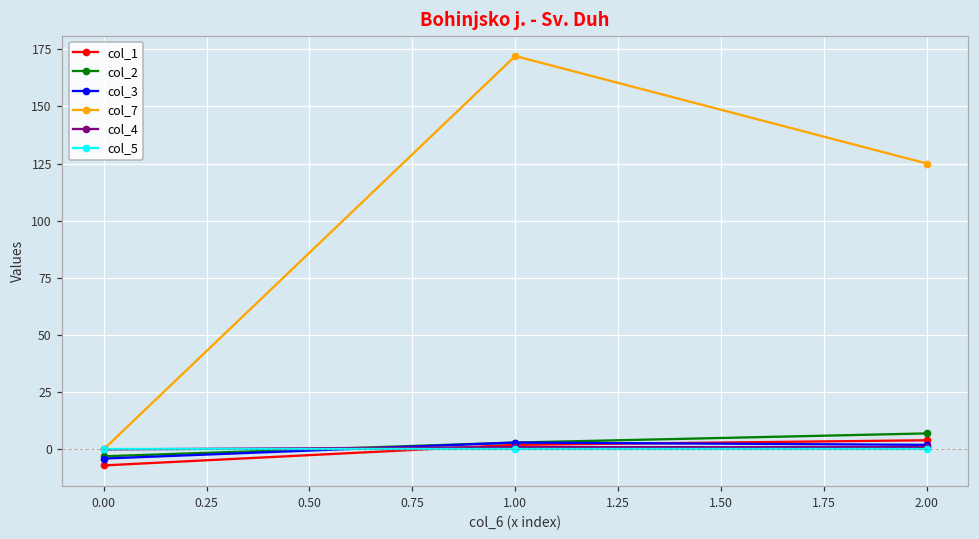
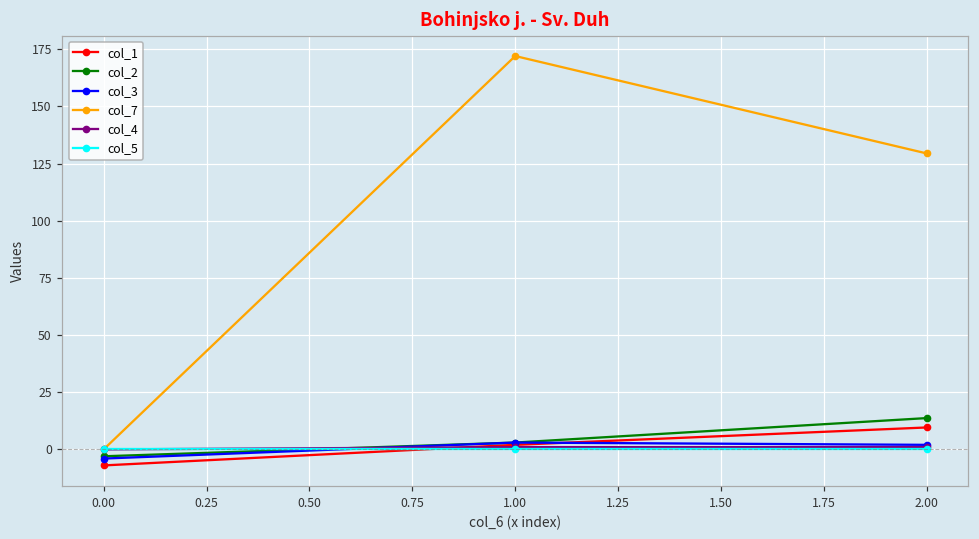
  {
    "col_1": {
      "0.00": -7,
-     "2.00": 4
+     "2.00": 10
    },
    "col_2": {
-     "2.00": 7
+     "2.00": 14
    },
    "col_7": {
      "1.00": 172,
-     "2.00": 125
+     "2.00": 129
    }
  }
